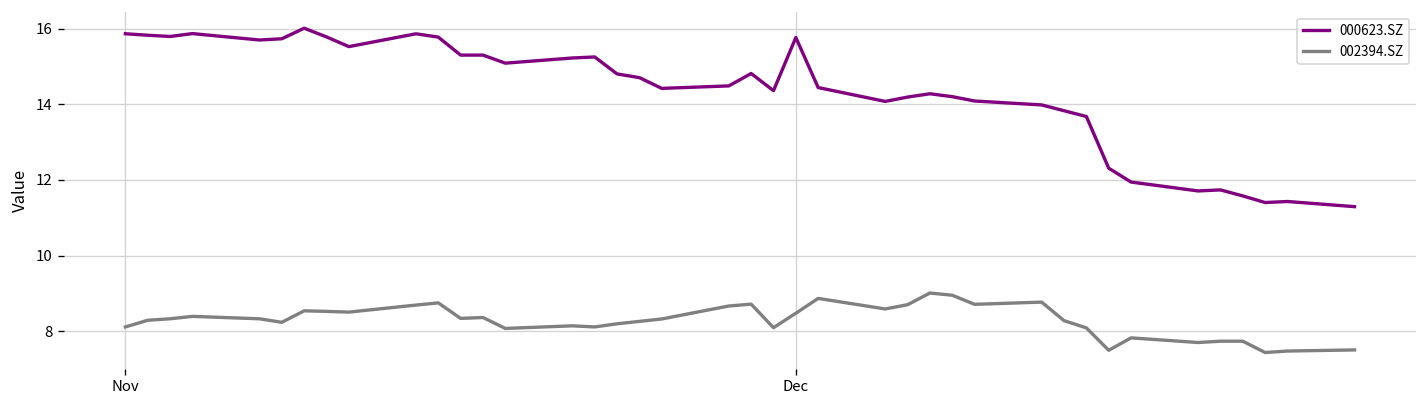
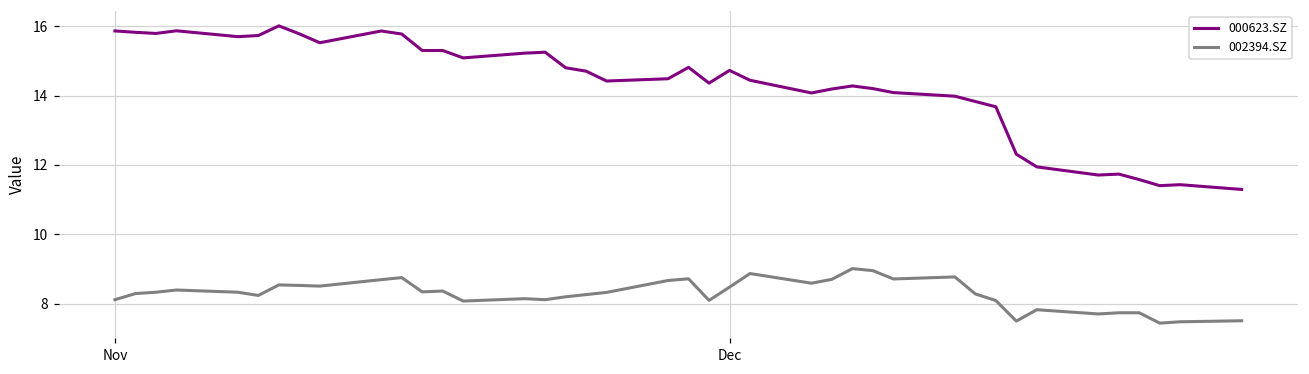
  {
    "000623.SZ": {
      "Nov": 15.9,
-     "Dec": 15.8
+     "Dec": 14.7
    },
    "002394.SZ": {
      "Nov": 8.1,
      "Dec": 8.5
    }
  }
